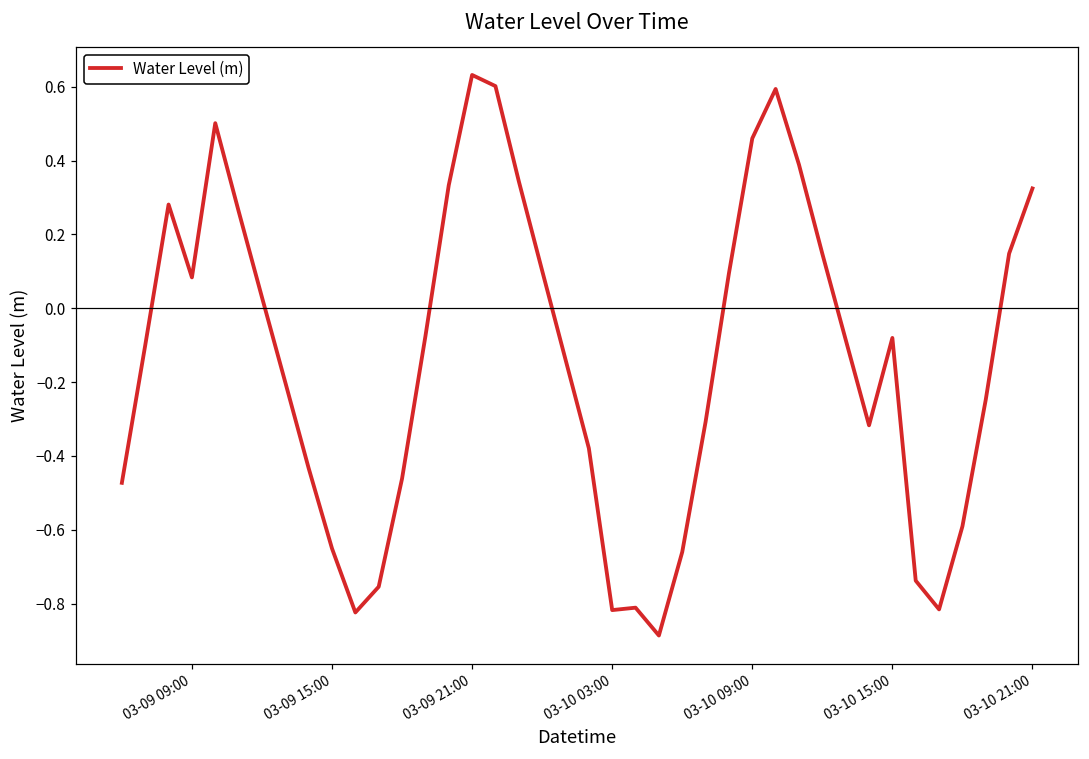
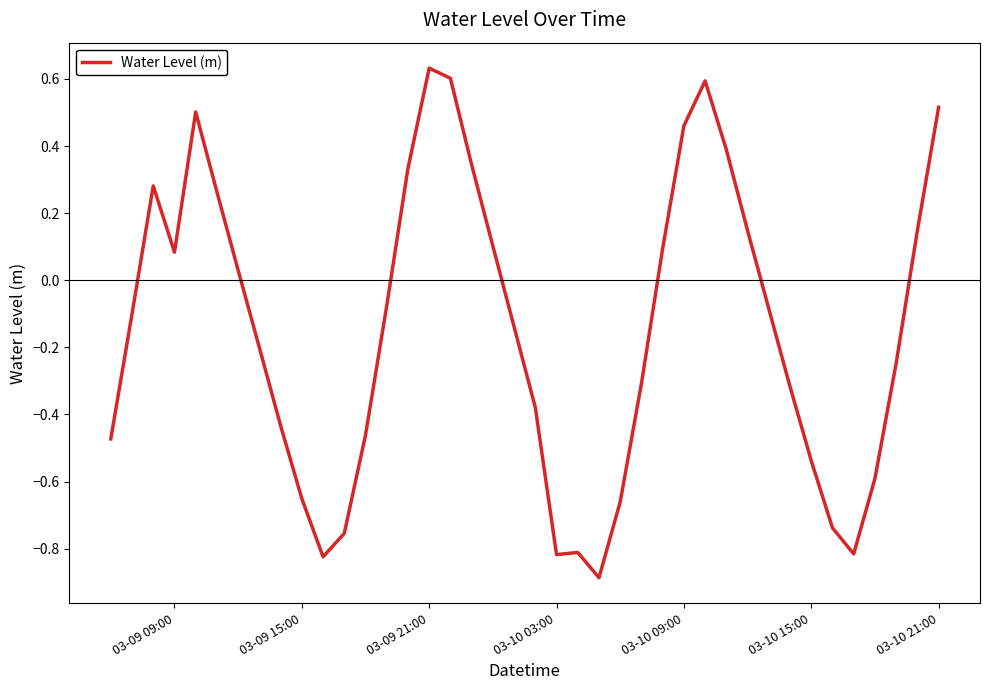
  {
    "03-09 09:00": 0.08,
    "03-09 15:00": -0.65,
    "03-09 21:00": 0.63,
    "03-10 03:00": -0.82,
    "03-10 09:00": 0.46,
-   "03-10 15:00": -0.08,
-   "03-10 21:00": 0.32
+   "03-10 15:00": -0.54,
+   "03-10 21:00": 0.52
  }
